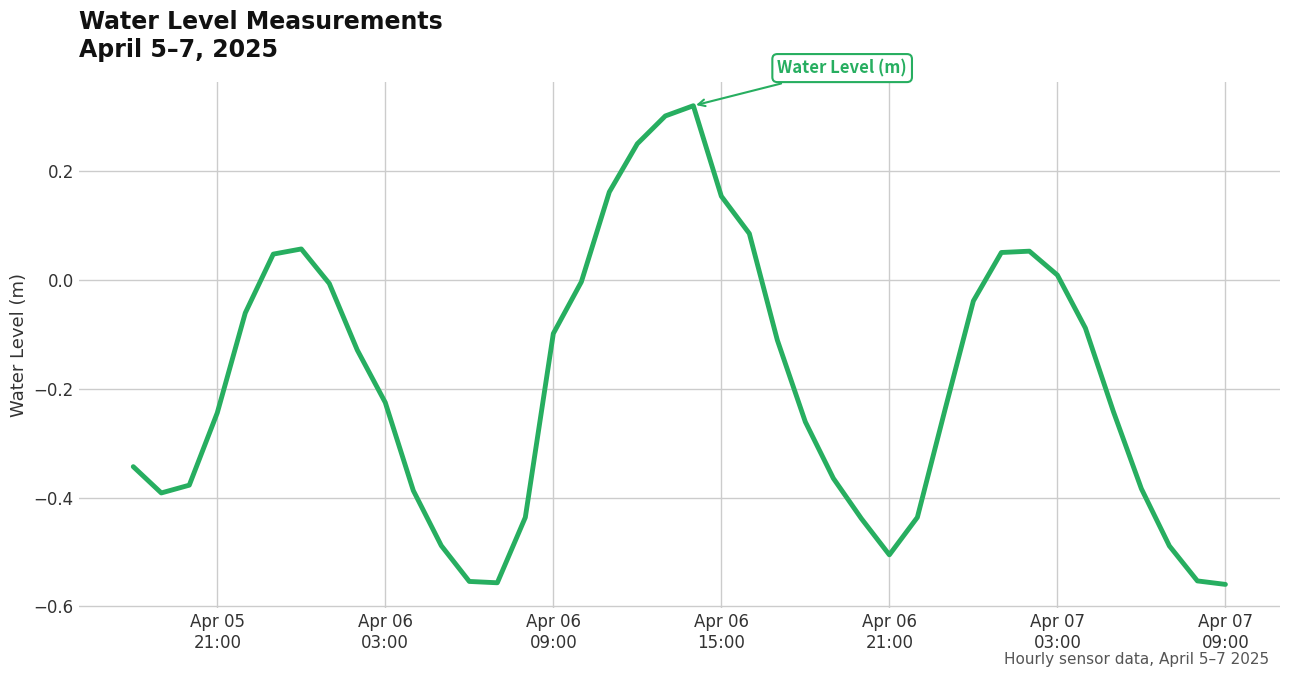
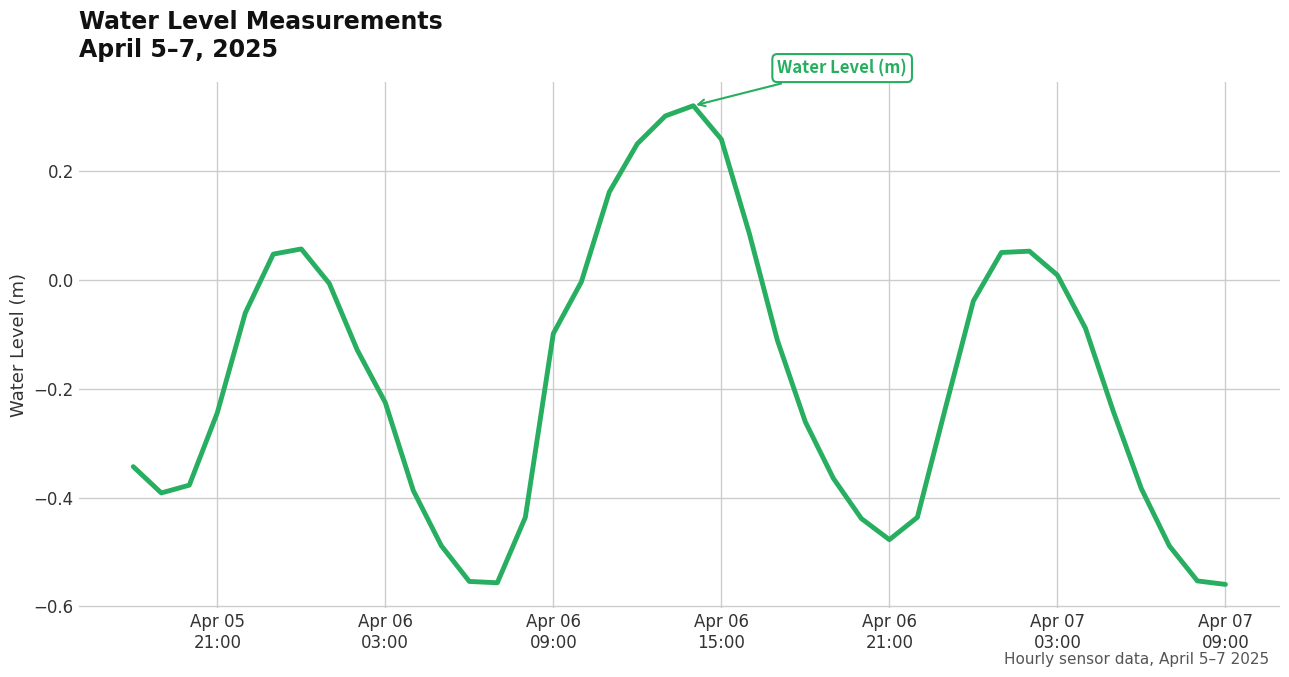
  {
    "Apr 05 21:00": -0.24,
    "Apr 06 03:00": -0.23,
    "Apr 06 09:00": -0.10,
-   "Apr 06 15:00": 0.15,
-   "Apr 06 21:00": -0.51,
+   "Apr 06 15:00": 0.26,
+   "Apr 06 21:00": -0.48,
    "Apr 07 03:00": 0.01,
    "Apr 07 09:00": -0.56
  }
